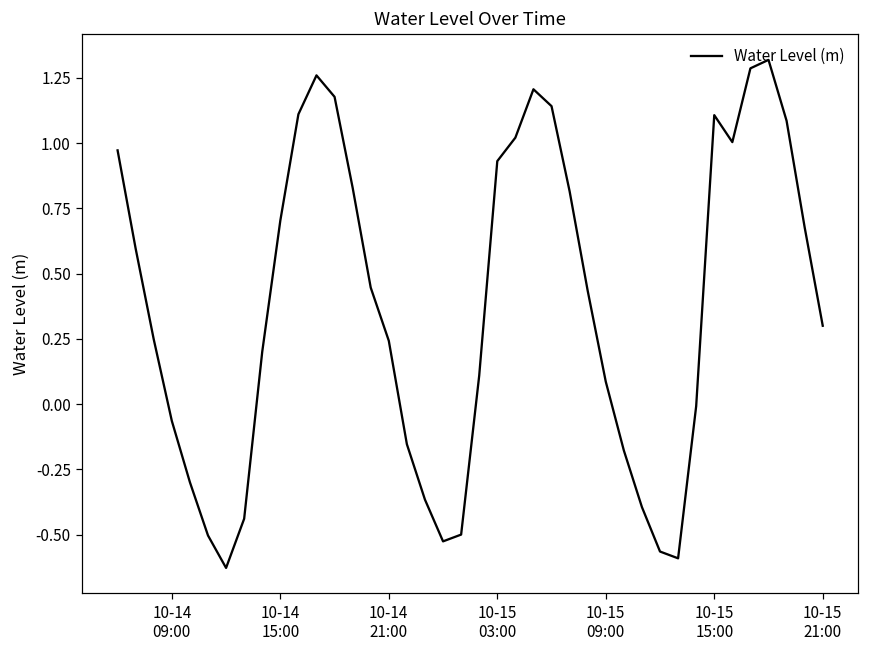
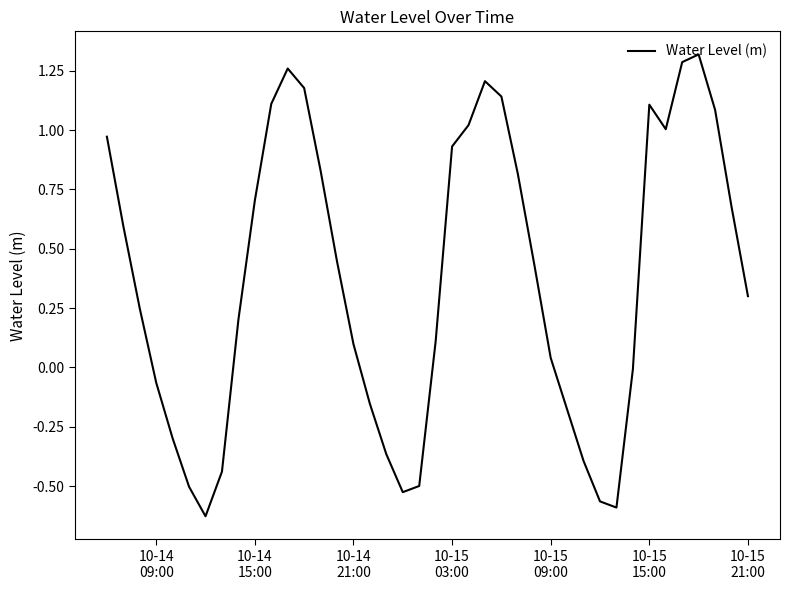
  {
    "10-14 09:00": -0.06,
    "10-14 15:00": 0.70,
-   "10-14 21:00": 0.24,
+   "10-14 21:00": 0.10,
    "10-15 03:00": 0.93,
-   "10-15 09:00": 0.09,
+   "10-15 09:00": 0.04,
    "10-15 15:00": 1.11,
    "10-15 21:00": 0.30
  }
